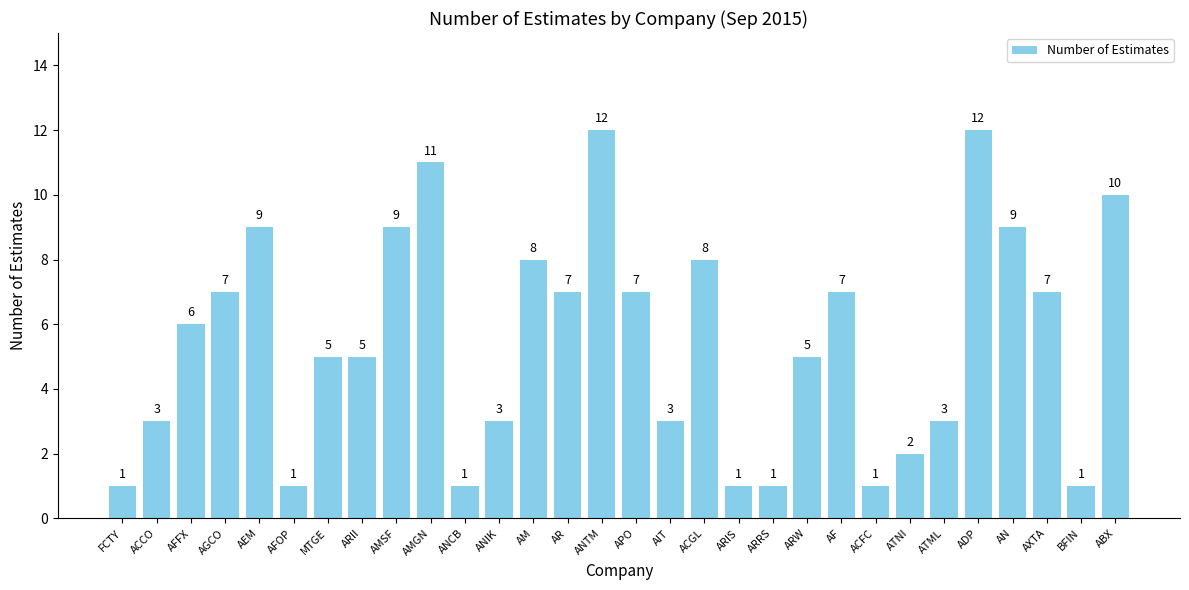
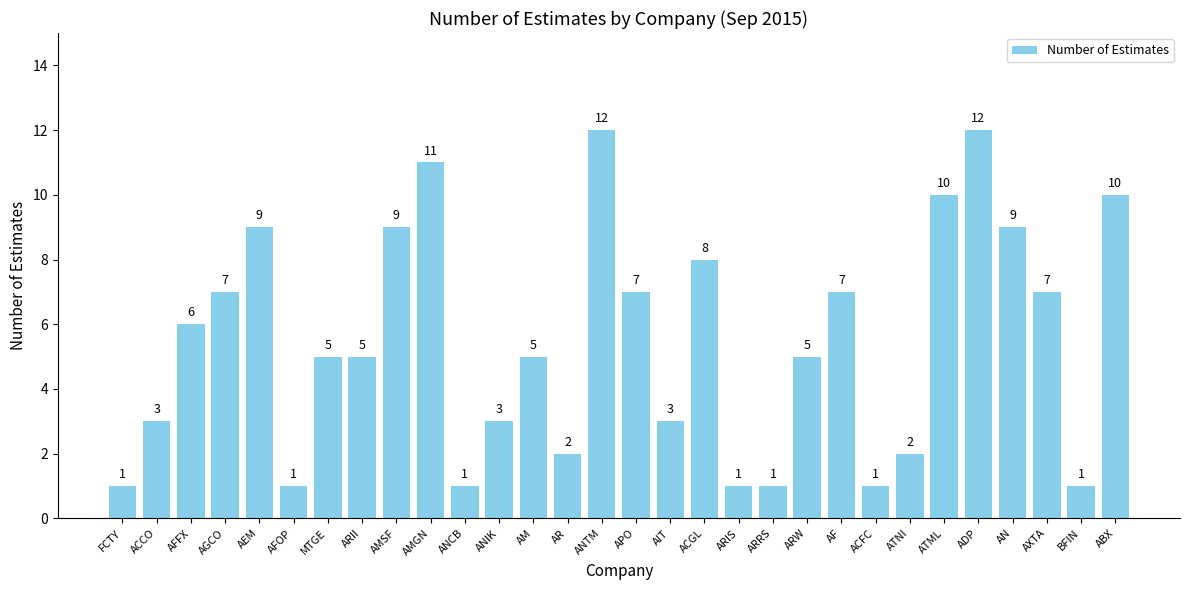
  {
    "FCTY": 1,
    "ACCO": 3,
    "AFFX": 6,
    "AGCO": 7,
    "AEM": 9,
    "AFOP": 1,
    "MTGE": 5,
    "ARII": 5,
    "AMSF": 9,
    "AMGN": 11,
    "ANCB": 1,
    "ANIK": 3,
-   "AM": 8,
-   "AR": 7,
+   "AM": 5,
+   "AR": 2,
    "ANTM": 12,
    "APO": 7,
    "AIT": 3,
    "ACGL": 8,
    "ARIS": 1,
    "ARRS": 1,
    "ARW": 5,
    "AF": 7,
    "ACFC": 1,
    "ATNI": 2,
-   "ATML": 3,
+   "ATML": 10,
    "ADP": 12,
    "AN": 9,
    "AXTA": 7,
    "BFIN": 1,
    "ABX": 10
  }
